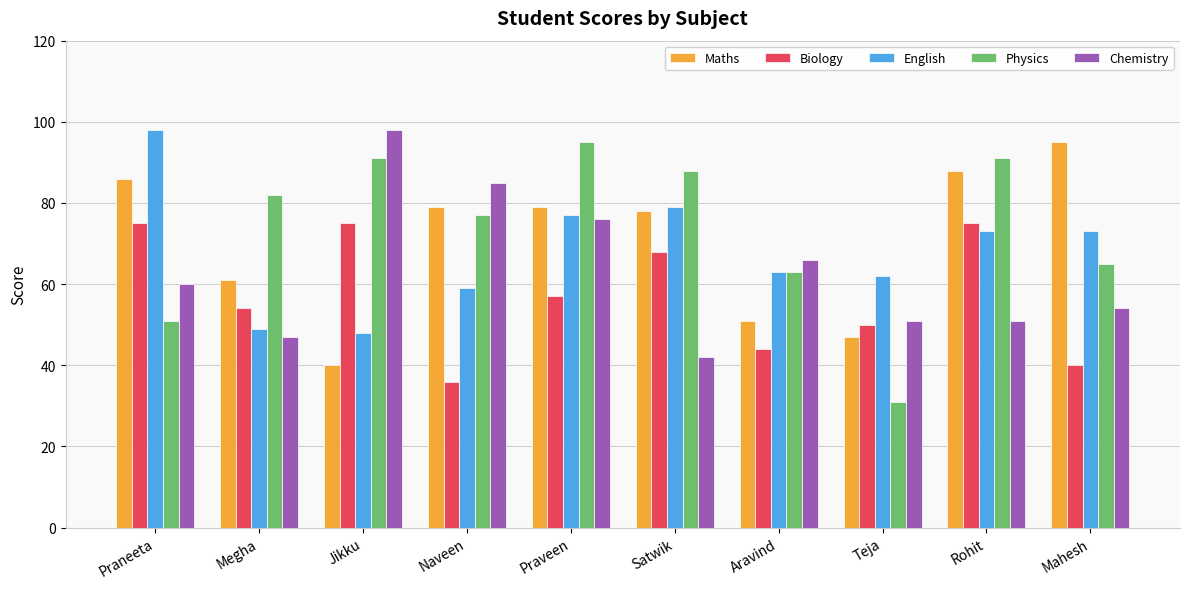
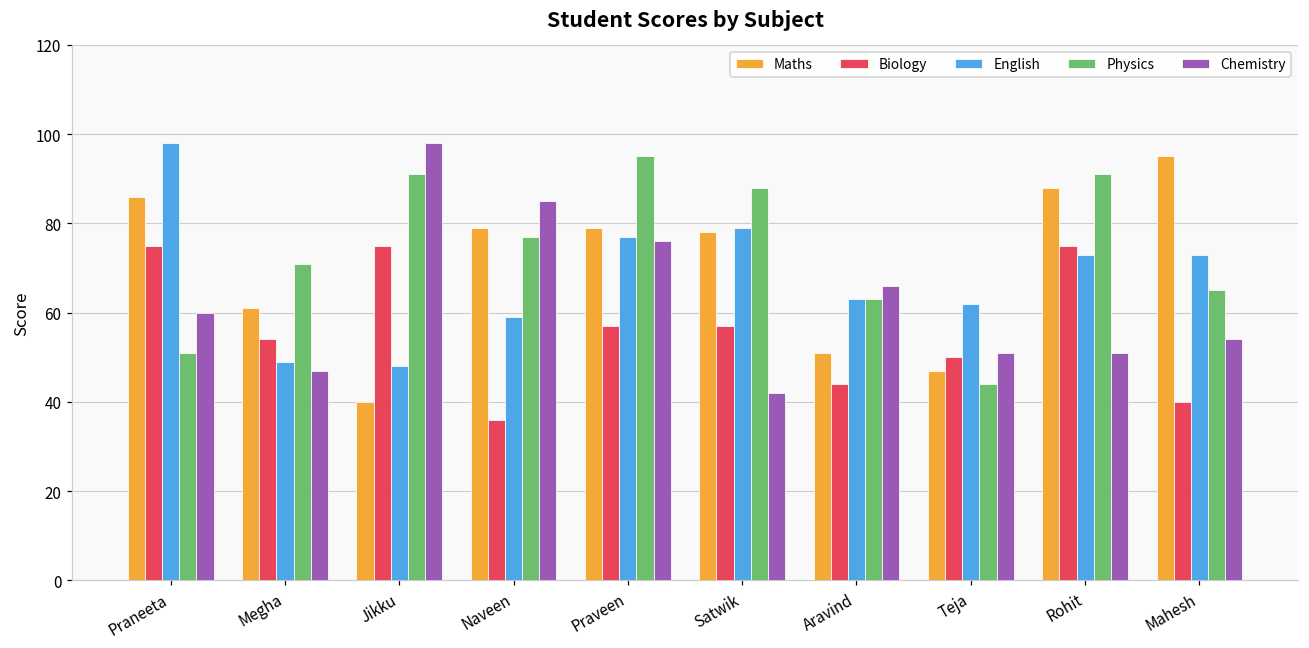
  {
    "Maths": {
      "Praneeta": 86,
      "Megha": 61,
      "Jikku": 40,
      "Naveen": 79,
      "Praveen": 79,
      "Satwik": 78,
      "Aravind": 51,
      "Teja": 47,
      "Rohit": 88,
      "Mahesh": 95
    },
    "Biology": {
      "Praneeta": 75,
      "Megha": 54,
      "Jikku": 75,
      "Naveen": 36,
      "Praveen": 57,
-     "Satwik": 68,
+     "Satwik": 57,
      "Aravind": 44,
      "Teja": 50,
      "Rohit": 75,
      "Mahesh": 40
    },
    "English": {
      "Praneeta": 98,
      "Megha": 49,
      "Jikku": 48,
      "Naveen": 59,
      "Praveen": 77,
      "Satwik": 79,
      "Aravind": 63,
      "Teja": 62,
      "Rohit": 73,
      "Mahesh": 73
    },
    "Physics": {
      "Praneeta": 51,
-     "Megha": 82,
+     "Megha": 71,
      "Jikku": 91,
      "Naveen": 77,
      "Praveen": 95,
      "Satwik": 88,
      "Aravind": 63,
-     "Teja": 31,
+     "Teja": 44,
      "Rohit": 91,
      "Mahesh": 65
    },
    "Chemistry": {
      "Praneeta": 60,
      "Megha": 47,
      "Jikku": 98,
      "Naveen": 85,
      "Praveen": 76,
      "Satwik": 42,
      "Aravind": 66,
      "Teja": 51,
      "Rohit": 51,
      "Mahesh": 54
    }
  }
